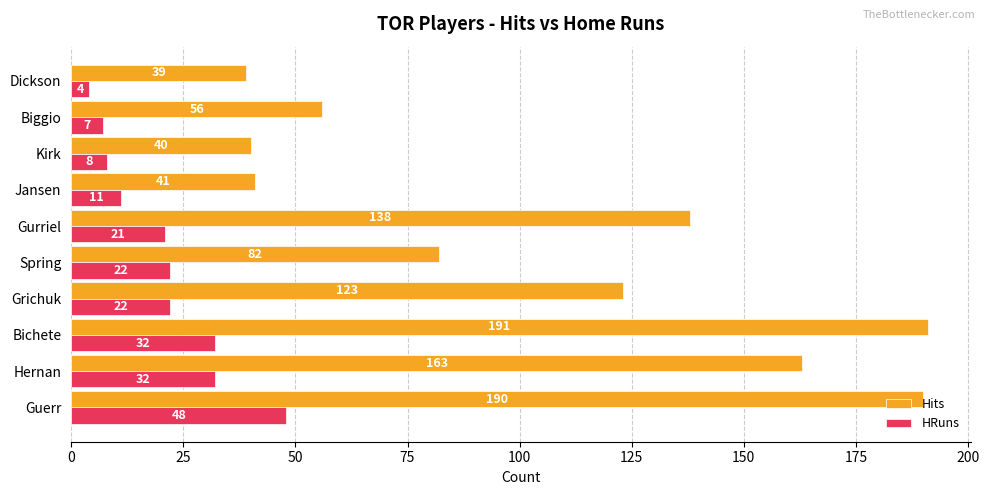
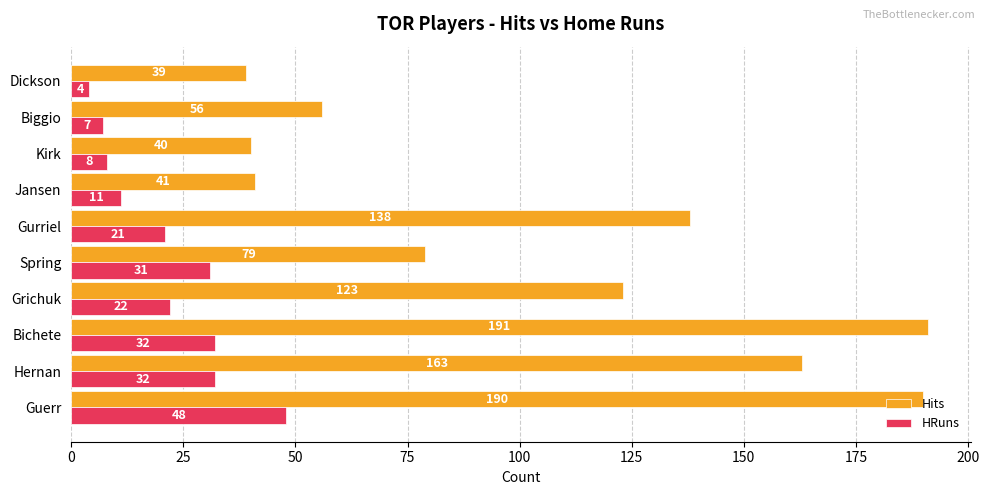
  {
    "Hits": {
      "Dickson": 39,
      "Biggio": 56,
      "Kirk": 40,
      "Jansen": 41,
      "Gurriel": 138,
-     "Spring": 82,
+     "Spring": 79,
      "Grichuk": 123,
      "Bichete": 191,
      "Hernan": 163,
      "Guerr": 190
    },
    "HRuns": {
      "Dickson": 4,
      "Biggio": 7,
      "Kirk": 8,
      "Jansen": 11,
      "Gurriel": 21,
-     "Spring": 22,
+     "Spring": 31,
      "Grichuk": 22,
      "Bichete": 32,
      "Hernan": 32,
      "Guerr": 48
    }
  }
